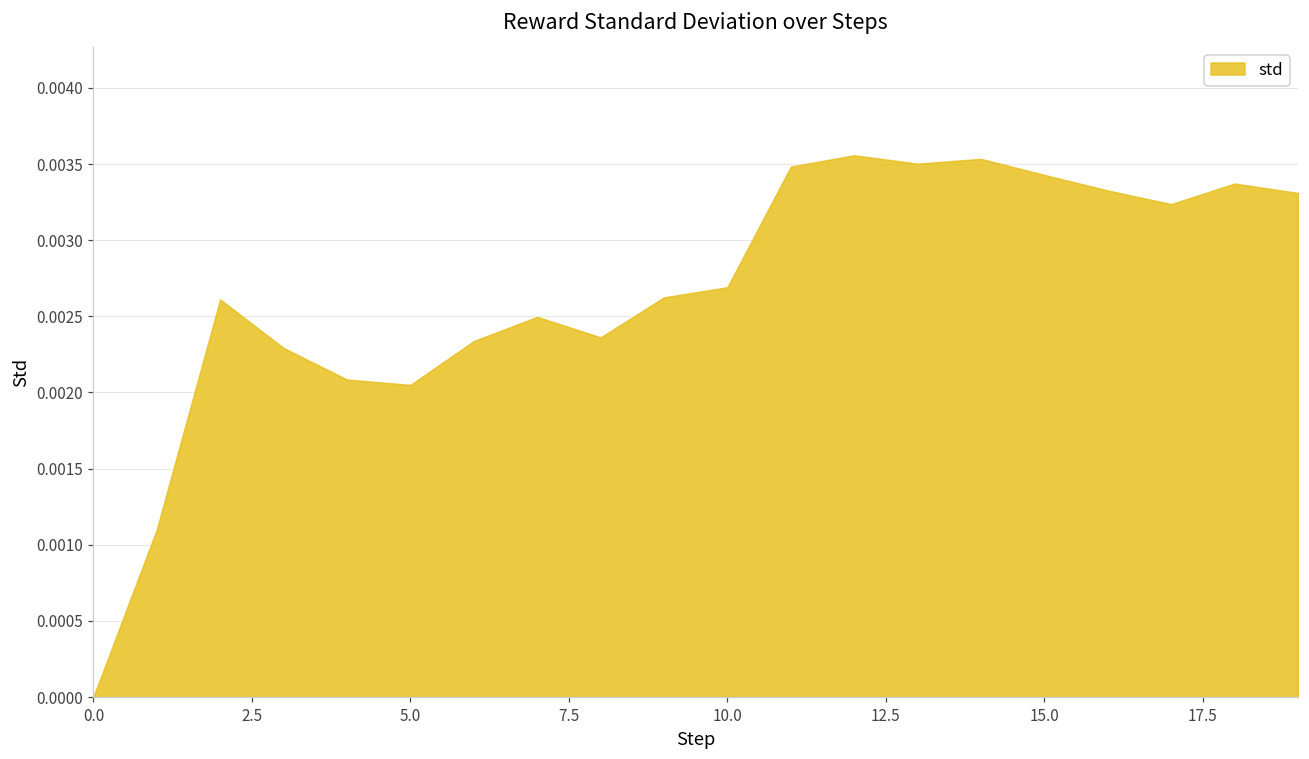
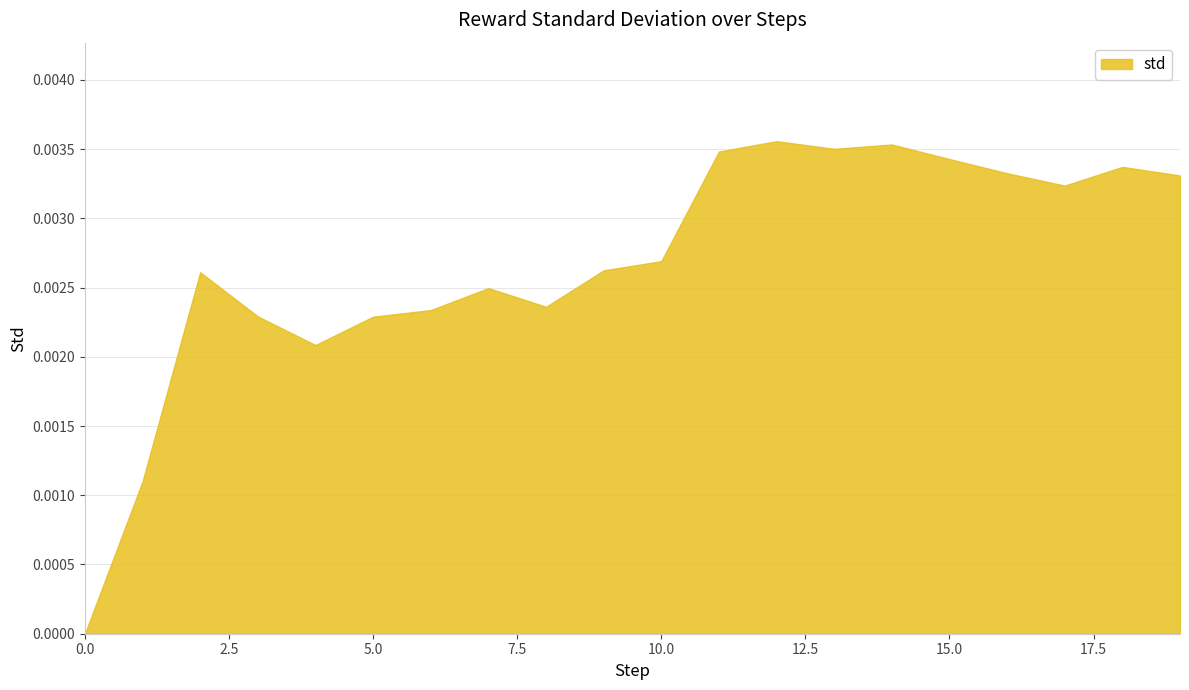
  {
    "0.0": 0.00000,
-   "5.0": 0.00205,
+   "5.0": 0.00229,
    "10.0": 0.00269,
    "15.0": 0.00343
  }
